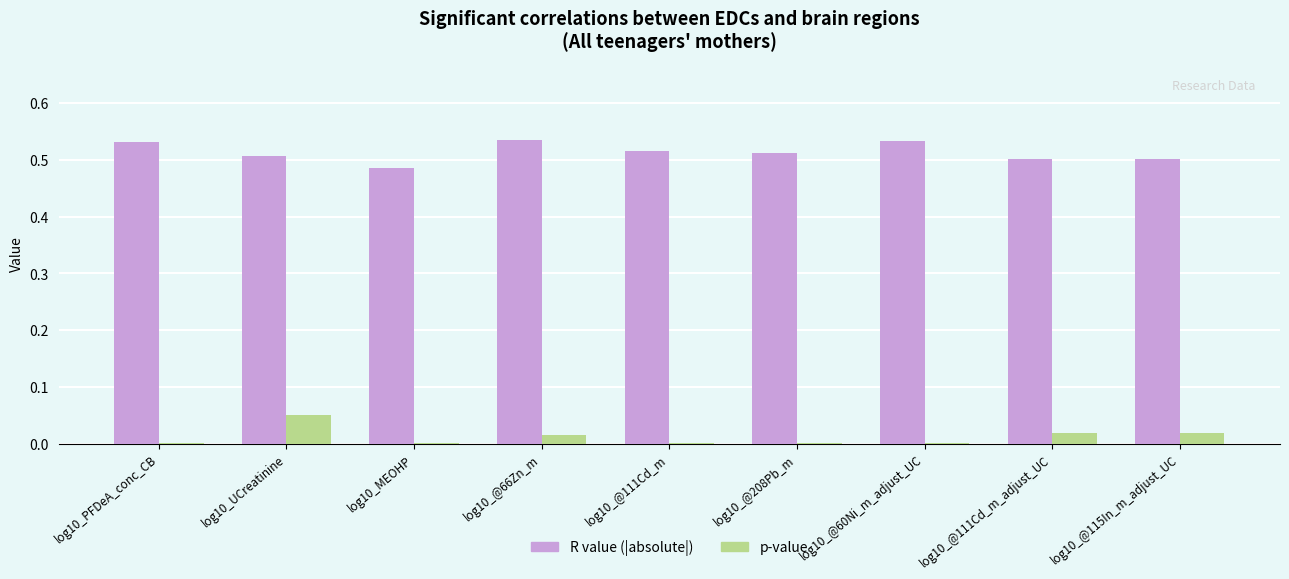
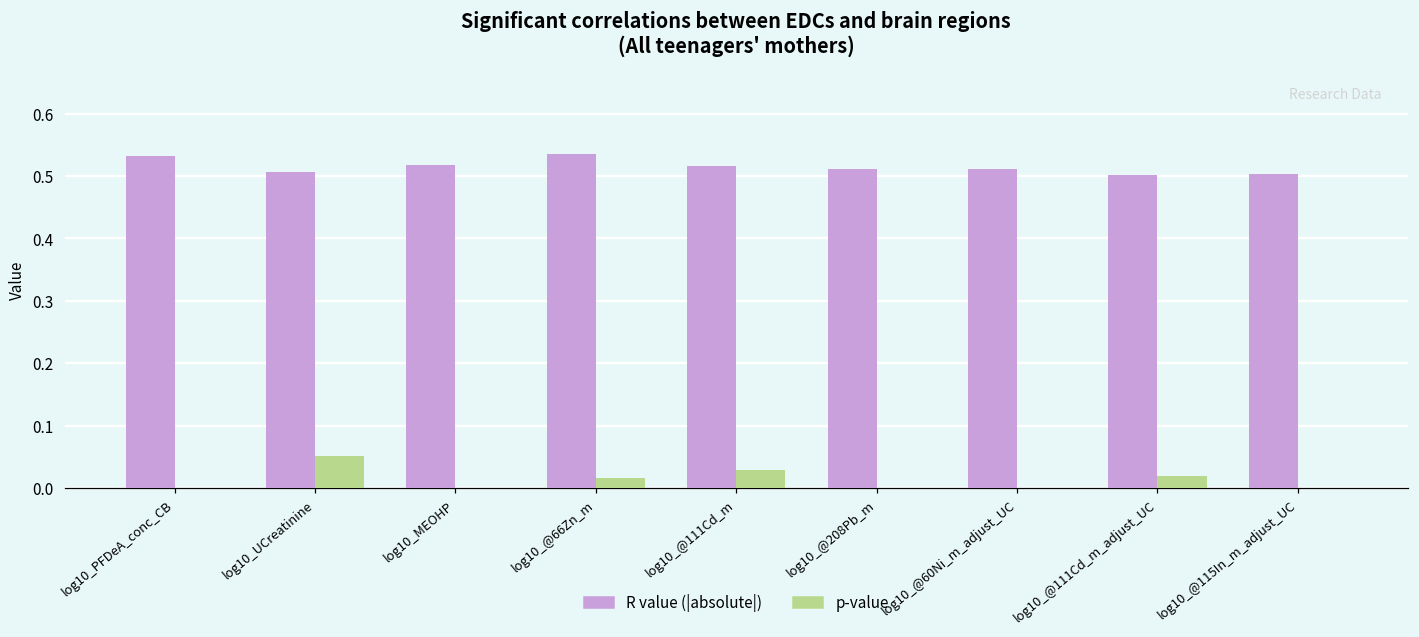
  {
    "R value (|absolute|)": {
      "log10_PFDeA_conc_CB": 0.53,
      "log10_UCreatinine": 0.51,
-     "log10_MEOHP": 0.49,
+     "log10_MEOHP": 0.52,
      "log10_@66Zn_m": 0.54,
      "log10_@111Cd_m": 0.52,
      "log10_@208Pb_m": 0.51,
-     "log10_@60Ni_m_adjust_UC": 0.53,
+     "log10_@60Ni_m_adjust_UC": 0.51,
      "log10_@111Cd_m_adjust_UC": 0.50,
      "log10_@115In_m_adjust_UC": 0.50
    },
    "p-value": {
      "log10_UCreatinine": 0.05,
      "log10_@66Zn_m": 0.02,
-     "log10_@111Cd_m": 0.00,
+     "log10_@111Cd_m": 0.03,
      "log10_@111Cd_m_adjust_UC": 0.02,
-     "log10_@115In_m_adjust_UC": 0.02
+     "log10_@115In_m_adjust_UC": 0.00
    }
  }
